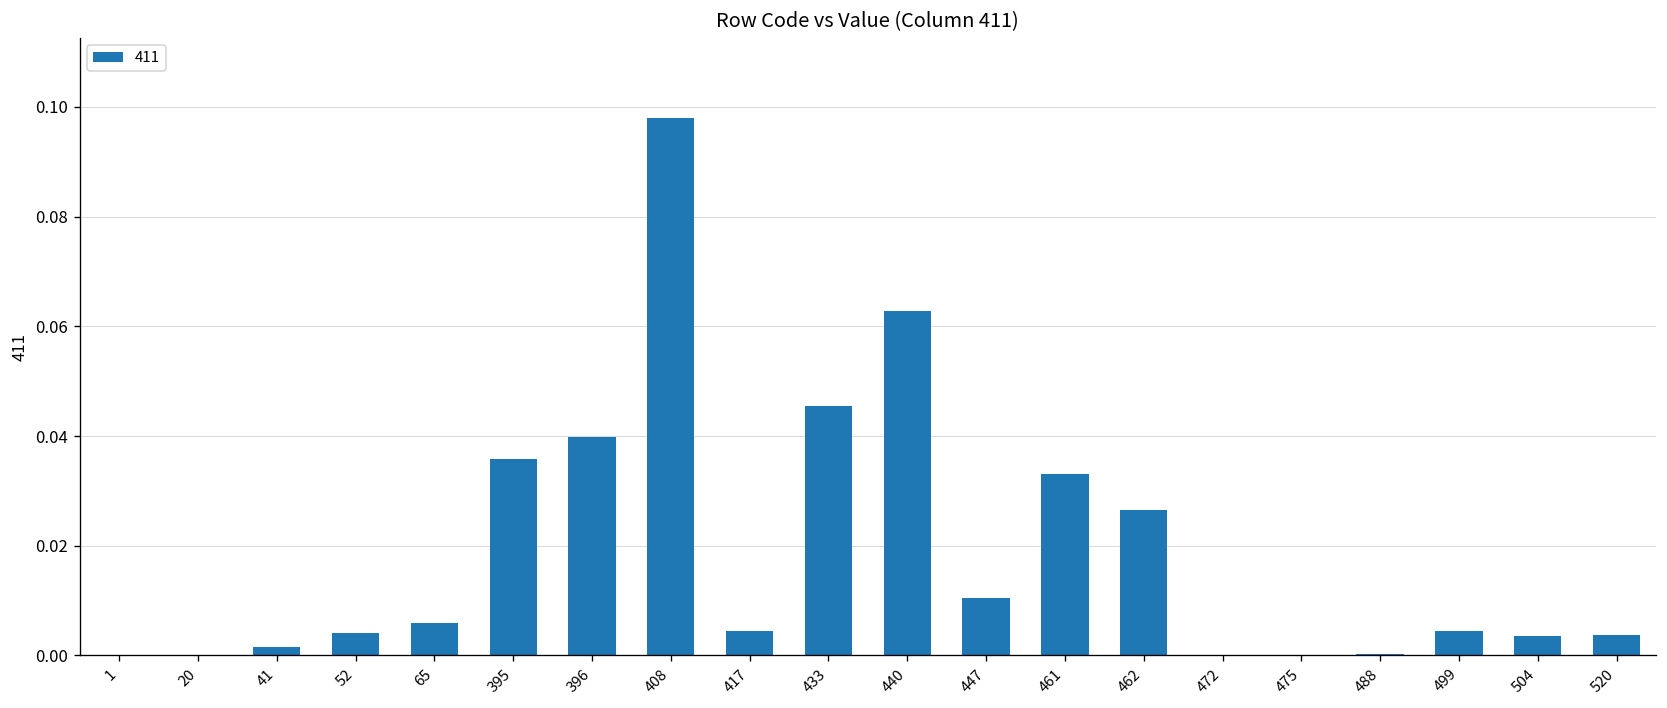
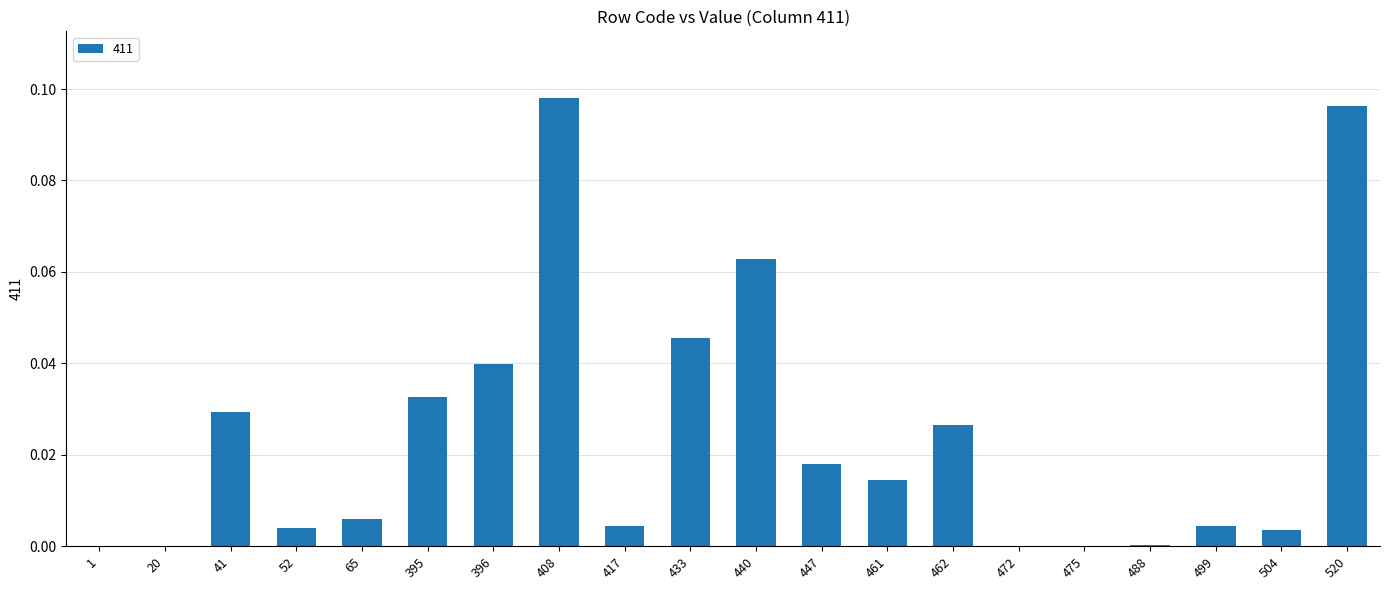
  {
-   "41": 0.001,
+   "41": 0.029,
    "52": 0.004,
    "65": 0.006,
-   "395": 0.036,
+   "395": 0.033,
    "396": 0.040,
    "408": 0.098,
    "417": 0.005,
    "433": 0.046,
    "440": 0.063,
-   "447": 0.010,
-   "461": 0.033,
+   "447": 0.018,
+   "461": 0.014,
    "462": 0.026,
    "472": 0.000,
    "475": 0.000,
    "499": 0.004,
    "504": 0.004,
-   "520": 0.004
+   "520": 0.096
  }
